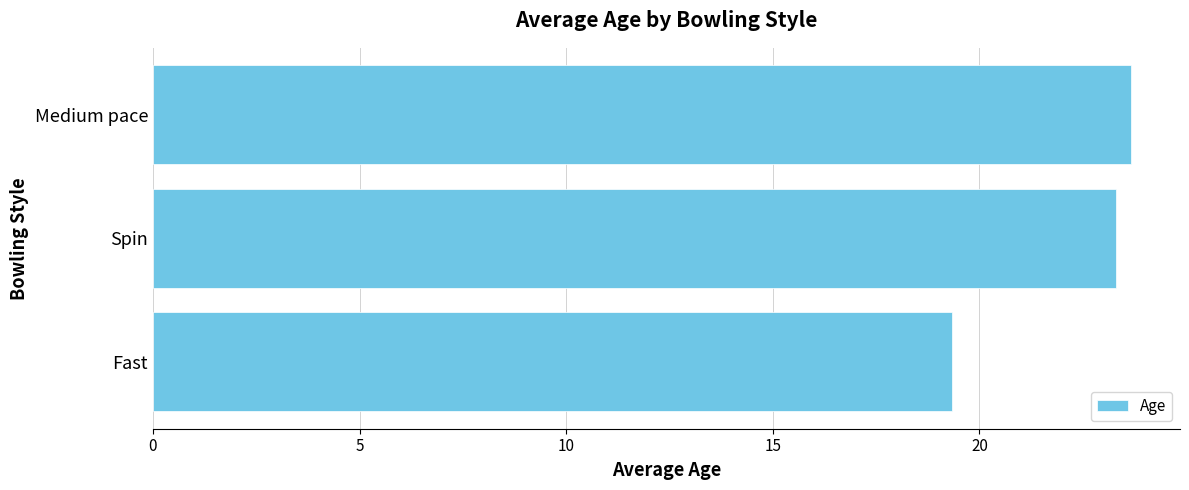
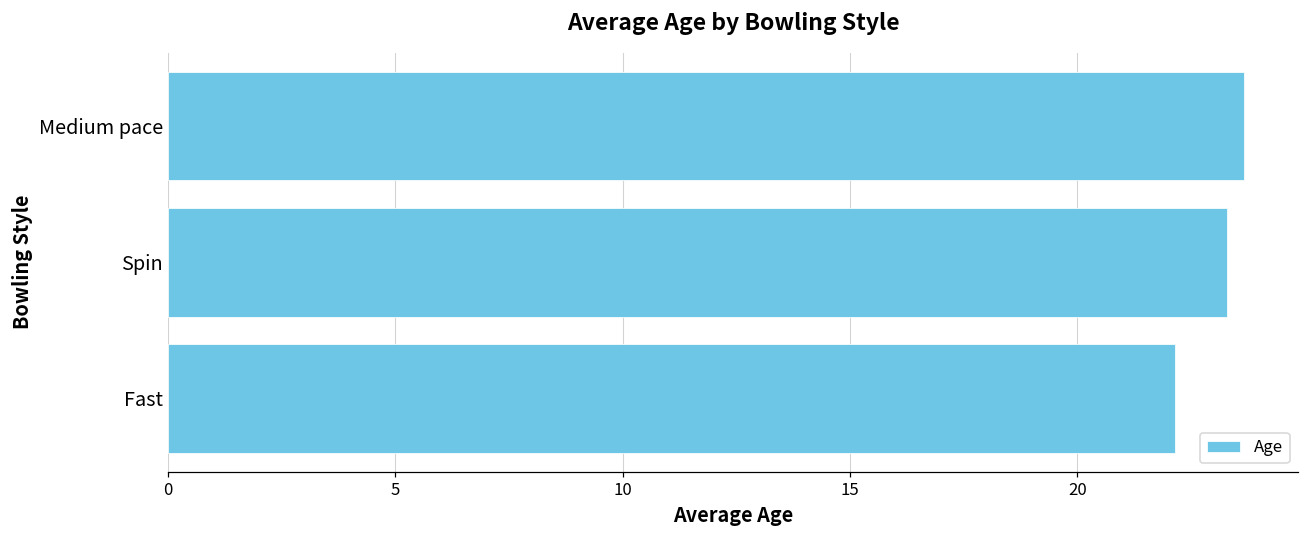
  {
    "Medium pace": 23.7,
    "Spin": 23.3,
-   "Fast": 19.3
+   "Fast": 22.1
  }
